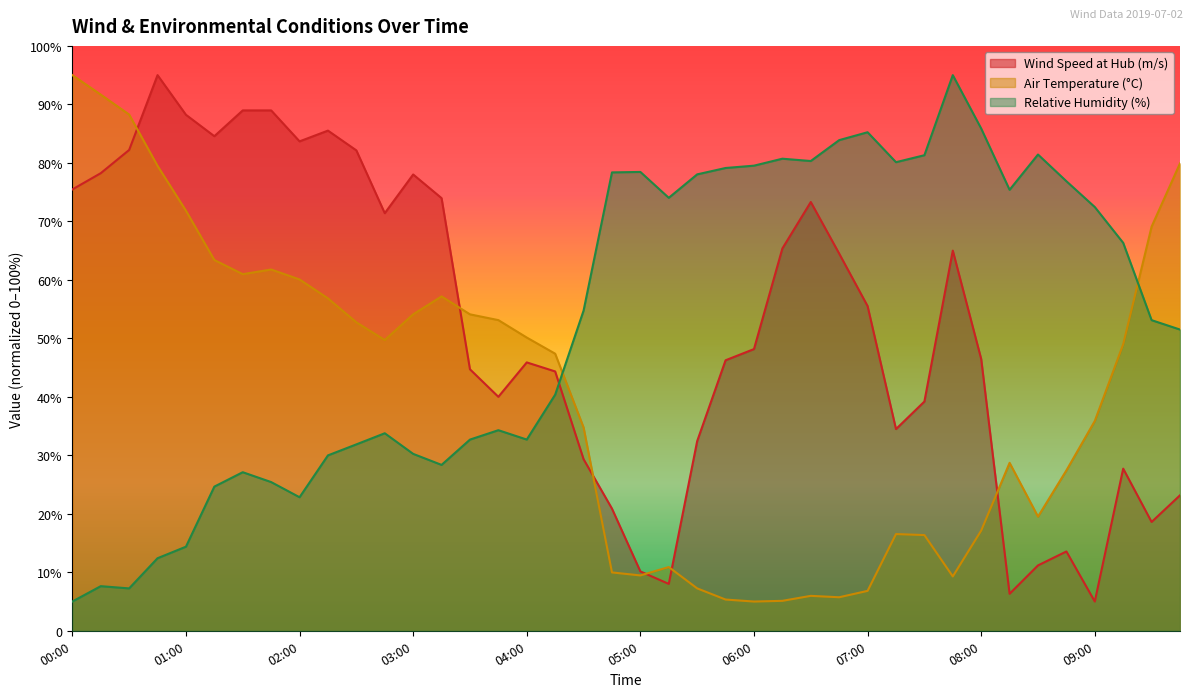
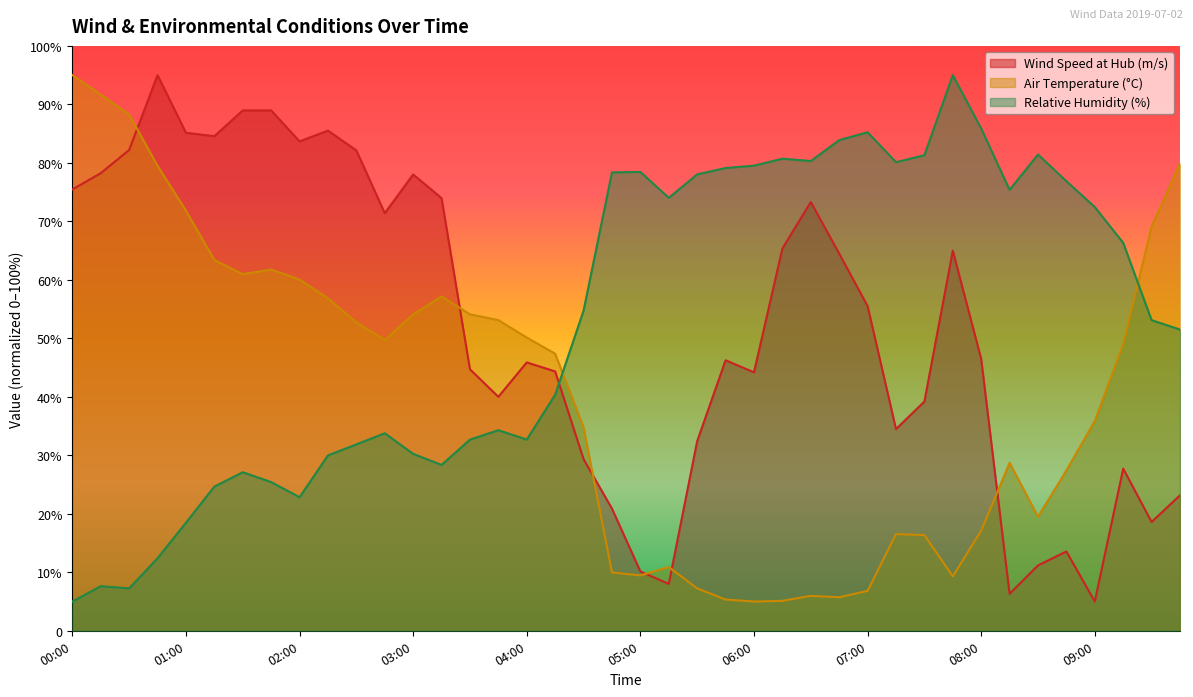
  {
    "Wind Speed at Hub (m/s)": {
      "00:00": "75%",
-     "01:00": "88%",
+     "01:00": "85%",
      "02:00": "84%",
      "03:00": "78%",
      "04:00": "46%",
      "05:00": "10%",
-     "06:00": "48%",
+     "06:00": "44%",
      "07:00": "56%",
      "08:00": "46%",
      "09:00": "5%"
    },
    "Air Temperature (°C)": {
      "00:00": "95%",
      "01:00": "72%",
      "02:00": "60%",
      "03:00": "54%",
      "04:00": "50%",
      "05:00": "9%",
      "06:00": "5%",
      "07:00": "7%",
      "08:00": "17%",
      "09:00": "36%"
    },
    "Relative Humidity (%)": {
      "00:00": "5%",
-     "01:00": "14%",
+     "01:00": "18%",
      "02:00": "23%",
      "03:00": "30%",
      "04:00": "33%",
      "05:00": "78%",
      "06:00": "80%",
      "07:00": "85%",
      "08:00": "86%",
      "09:00": "72%"
    }
  }
